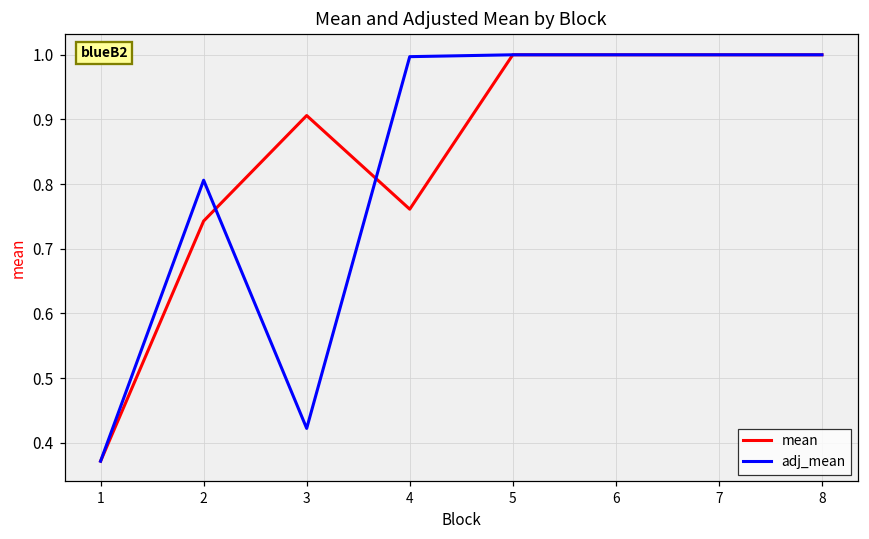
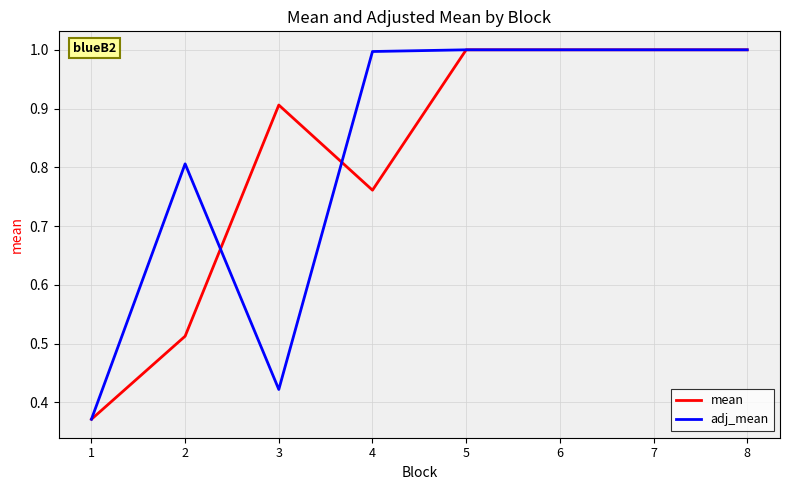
  {
    "mean": {
-     "2": 0.74,
+     "2": 0.51,
      "3": 0.91,
      "4": 0.76
    },
    "adj_mean": {
      "2": 0.81,
      "3": 0.42,
      "4": 1.00
    }
  }
